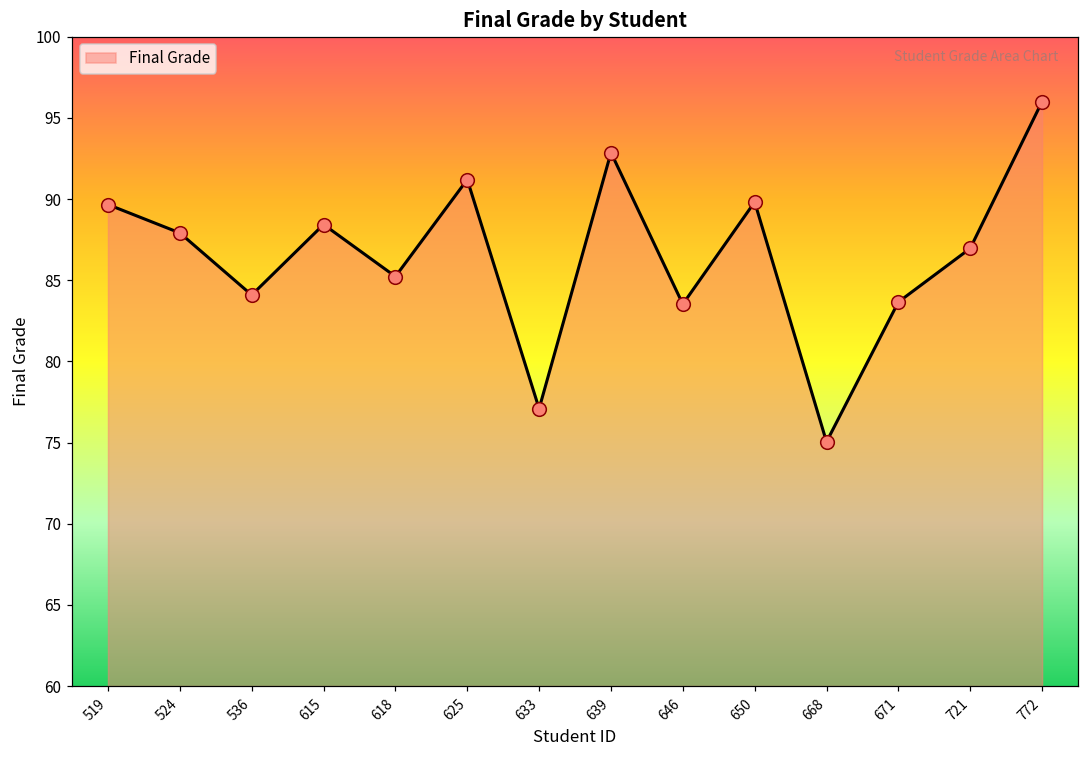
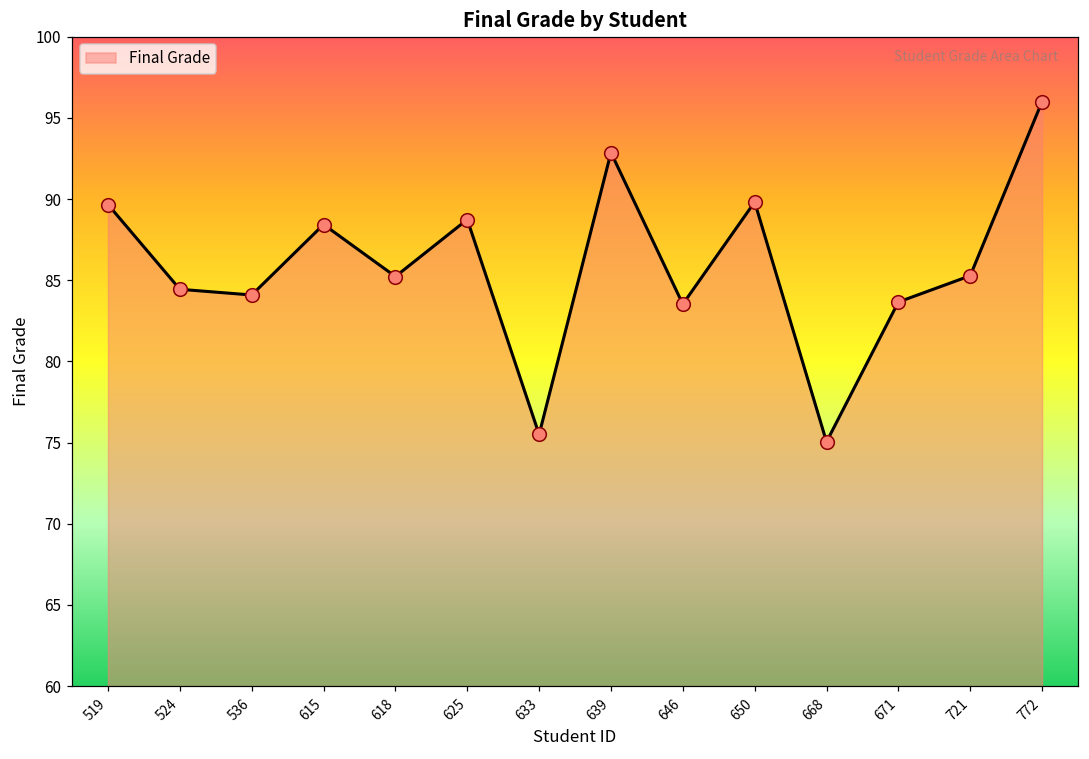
  {
    "519": 89.7,
-   "524": 87.9,
+   "524": 84.4,
    "536": 84.1,
    "615": 88.4,
    "618": 85.2,
-   "625": 91.2,
-   "633": 77.1,
+   "625": 88.7,
+   "633": 75.5,
    "639": 92.9,
    "646": 83.5,
    "650": 89.8,
    "668": 75.0,
    "671": 83.7,
-   "721": 87.0,
+   "721": 85.3,
    "772": 96.0
  }
